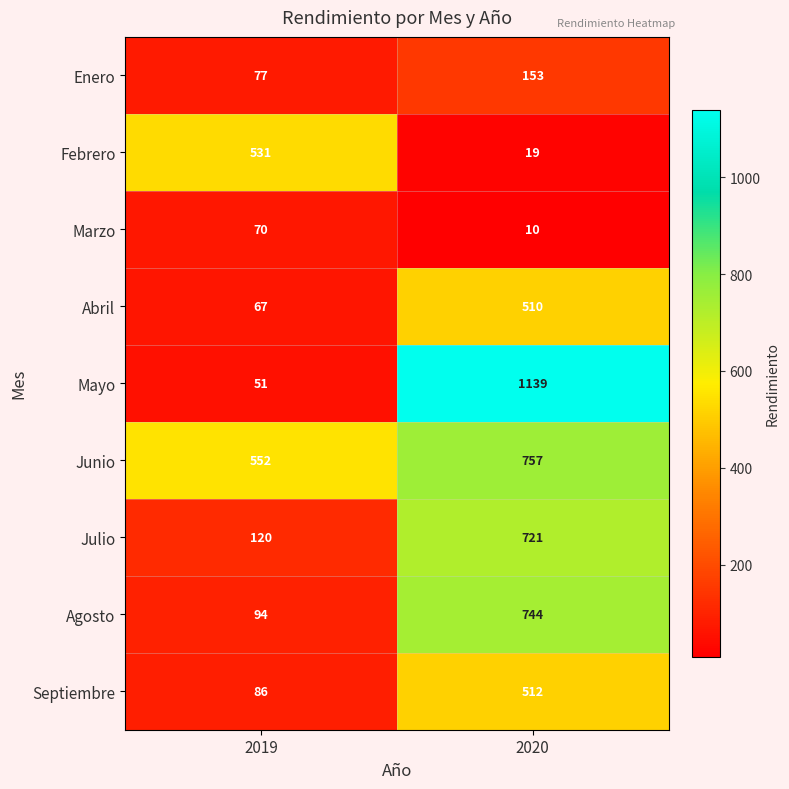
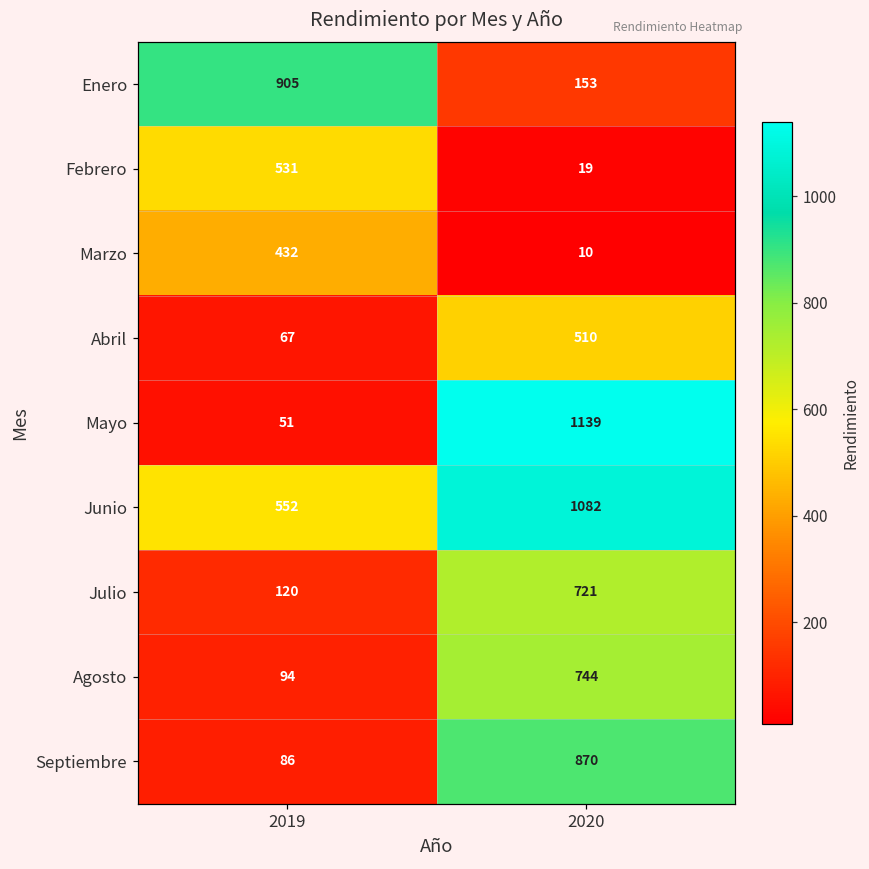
  {
    "Enero": {
-     "2019": 77,
+     "2019": 905,
      "2020": 153
    },
    "Febrero": {
      "2019": 531,
      "2020": 19
    },
    "Marzo": {
-     "2019": 70,
+     "2019": 432,
      "2020": 10
    },
    "Abril": {
      "2019": 67,
      "2020": 510
    },
    "Mayo": {
      "2019": 51,
      "2020": 1139
    },
    "Junio": {
      "2019": 552,
-     "2020": 757
+     "2020": 1082
    },
    "Julio": {
      "2019": 120,
      "2020": 721
    },
    "Agosto": {
      "2019": 94,
      "2020": 744
    },
    "Septiembre": {
      "2019": 86,
-     "2020": 512
+     "2020": 870
    }
  }
